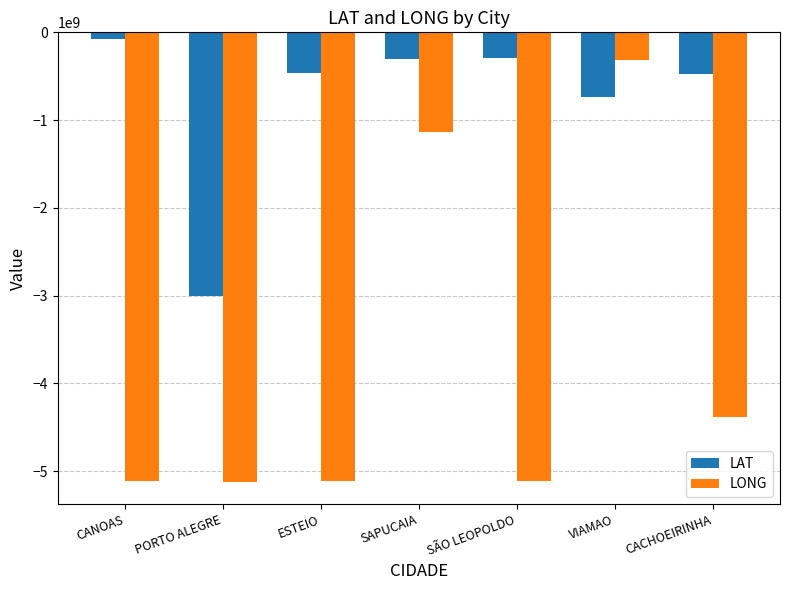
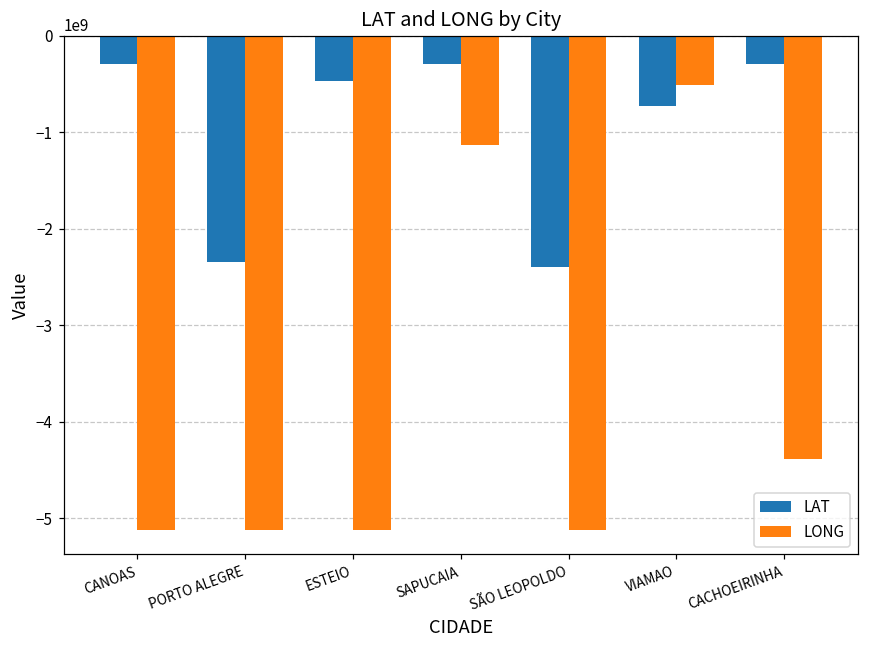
  {
    "LAT": {
-     "CANOAS": -100000000,
-     "PORTO ALEGRE": -3000000000,
+     "CANOAS": -300000000,
+     "PORTO ALEGRE": -2300000000,
      "ESTEIO": -500000000,
      "SAPUCAIA": -300000000,
-     "SÃO LEOPOLDO": -300000000,
+     "SÃO LEOPOLDO": -2400000000,
      "VIAMAO": -700000000,
-     "CACHOEIRINHA": -500000000
+     "CACHOEIRINHA": -300000000
    },
    "LONG": {
      "CANOAS": -5100000000,
      "PORTO ALEGRE": -5100000000,
      "ESTEIO": -5100000000,
      "SAPUCAIA": -1100000000,
      "SÃO LEOPOLDO": -5100000000,
-     "VIAMAO": -300000000,
+     "VIAMAO": -500000000,
      "CACHOEIRINHA": -4400000000
    }
  }
